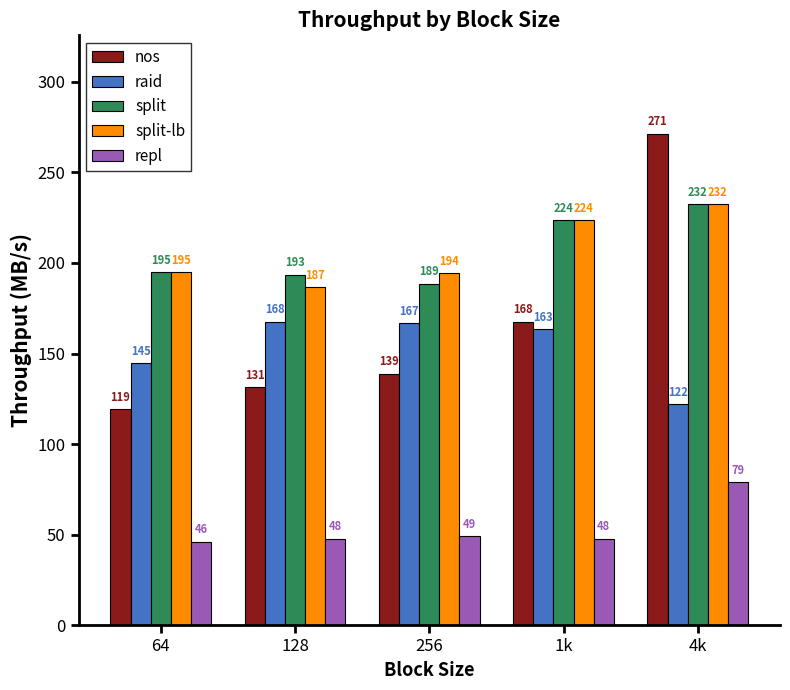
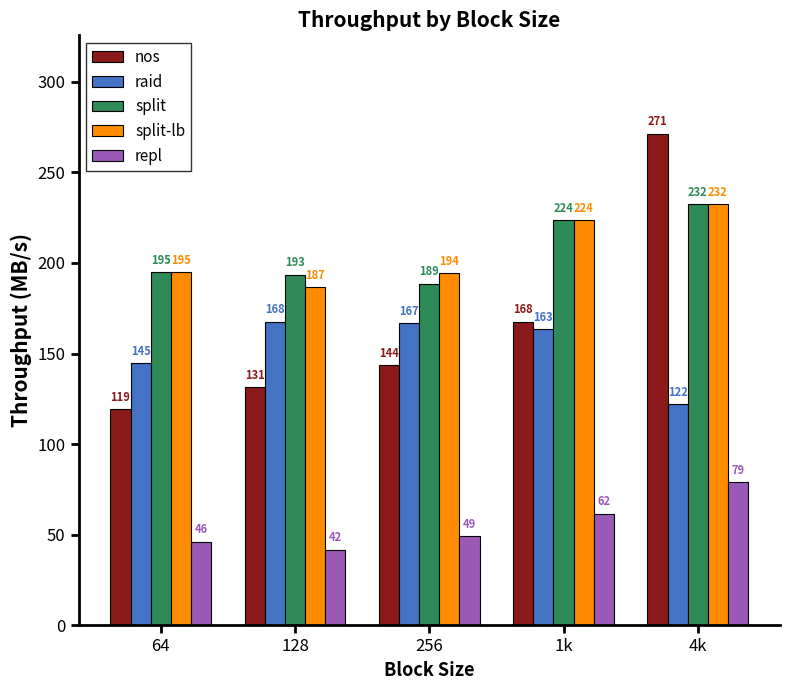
  {
    "nos": {
      "64": 119,
      "128": 131,
-     "256": 139,
+     "256": 144,
      "1k": 168,
      "4k": 271
    },
    "raid": {
      "64": 145,
      "128": 168,
      "256": 167,
      "1k": 163,
      "4k": 122
    },
    "split": {
      "64": 195,
      "128": 193,
      "256": 189,
      "1k": 224,
      "4k": 232
    },
    "split-lb": {
      "64": 195,
      "128": 187,
      "256": 194,
      "1k": 224,
      "4k": 232
    },
    "repl": {
      "64": 46,
-     "128": 48,
+     "128": 42,
      "256": 49,
-     "1k": 48,
+     "1k": 62,
      "4k": 79
    }
  }
